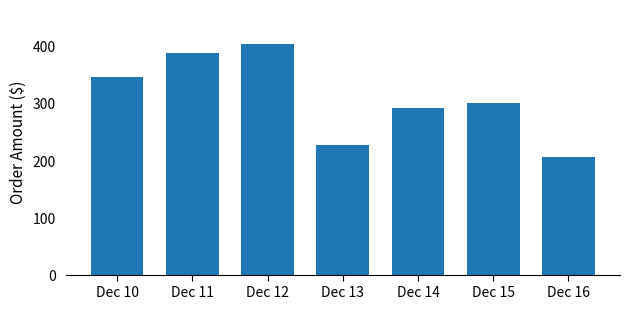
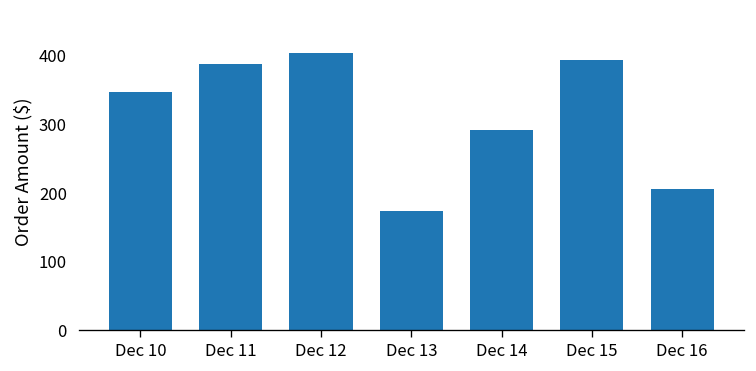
  {
    "Dec 10": 350,
    "Dec 11": 390,
    "Dec 12": 400,
-   "Dec 13": 230,
+   "Dec 13": 170,
    "Dec 14": 290,
-   "Dec 15": 300,
+   "Dec 15": 390,
    "Dec 16": 210
  }
